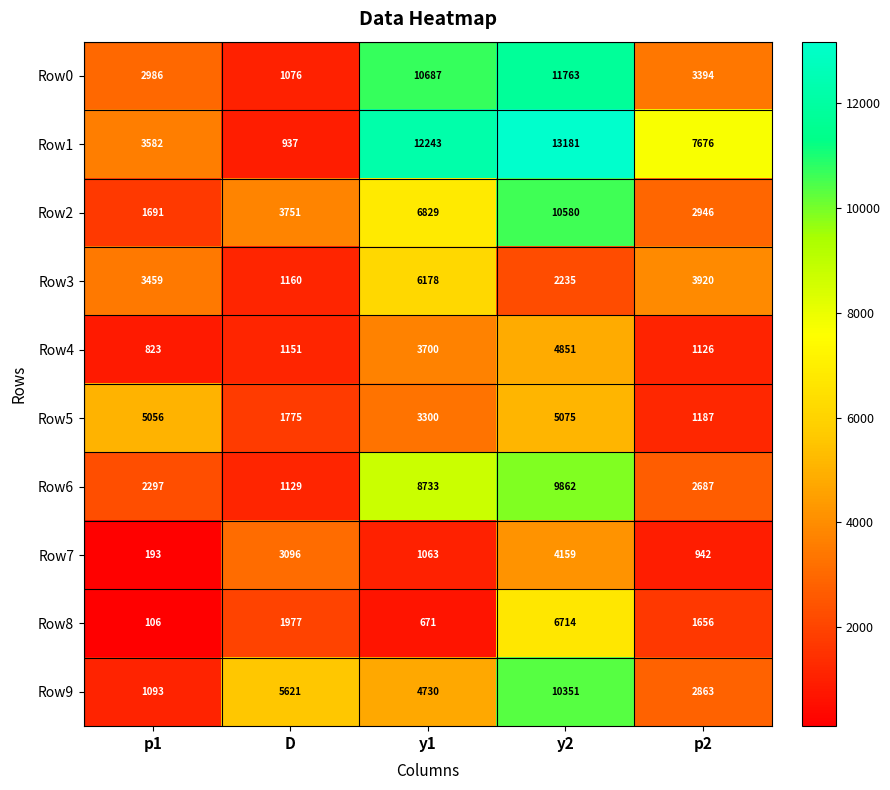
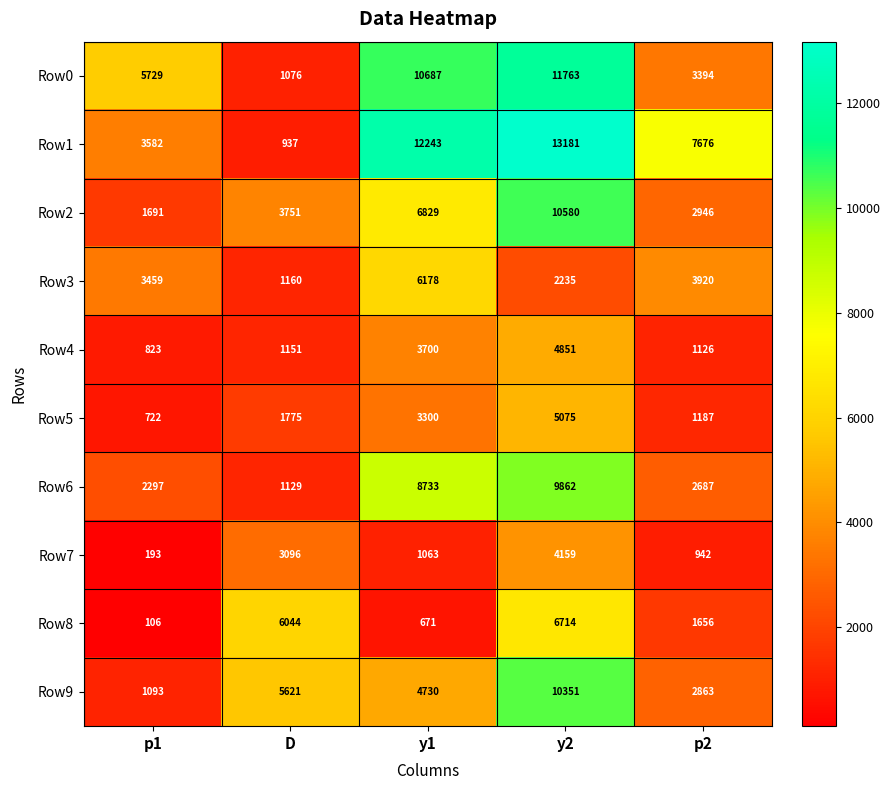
  {
    "Row0": {
-     "p1": 2986,
+     "p1": 5729,
      "D": 1076,
      "y1": 10687,
      "y2": 11763,
      "p2": 3394
    },
    "Row1": {
      "p1": 3582,
      "D": 937,
      "y1": 12243,
      "y2": 13181,
      "p2": 7676
    },
    "Row2": {
      "p1": 1691,
      "D": 3751,
      "y1": 6829,
      "y2": 10580,
      "p2": 2946
    },
    "Row3": {
      "p1": 3459,
      "D": 1160,
      "y1": 6178,
      "y2": 2235,
      "p2": 3920
    },
    "Row4": {
      "p1": 823,
      "D": 1151,
      "y1": 3700,
      "y2": 4851,
      "p2": 1126
    },
    "Row5": {
-     "p1": 5056,
+     "p1": 722,
      "D": 1775,
      "y1": 3300,
      "y2": 5075,
      "p2": 1187
    },
    "Row6": {
      "p1": 2297,
      "D": 1129,
      "y1": 8733,
      "y2": 9862,
      "p2": 2687
    },
    "Row7": {
      "p1": 193,
      "D": 3096,
      "y1": 1063,
      "y2": 4159,
      "p2": 942
    },
    "Row8": {
      "p1": 106,
-     "D": 1977,
+     "D": 6044,
      "y1": 671,
      "y2": 6714,
      "p2": 1656
    },
    "Row9": {
      "p1": 1093,
      "D": 5621,
      "y1": 4730,
      "y2": 10351,
      "p2": 2863
    }
  }
